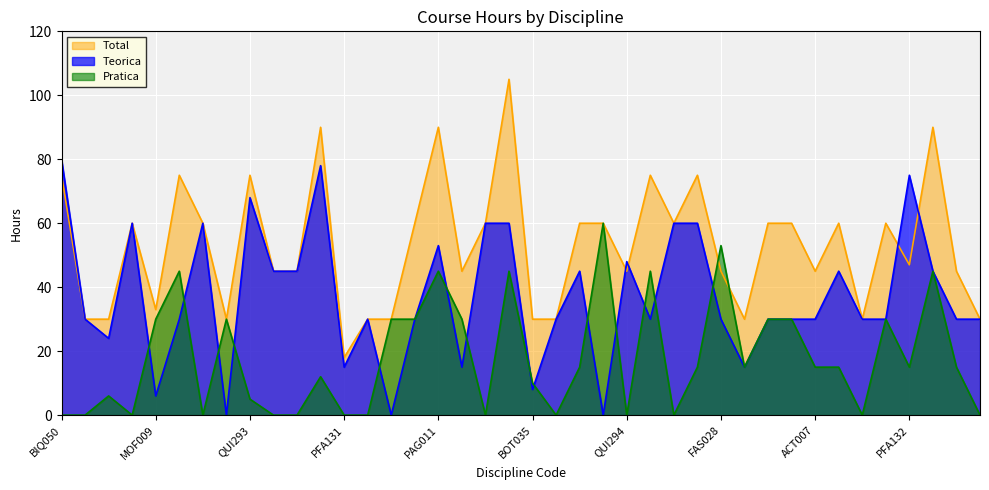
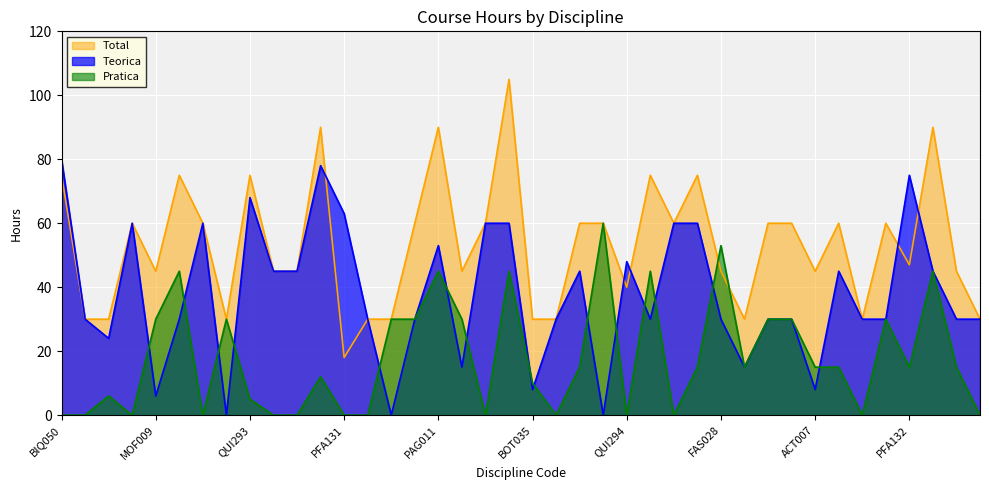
  {
    "Total": {
      "BIQ050": 75,
-     "MOF009": 33,
+     "MOF009": 45,
      "QUI293": 75,
      "PFA131": 18,
      "PAG011": 90,
      "BOT035": 30,
-     "QUI294": 45,
+     "QUI294": 40,
      "FAS028": 45,
      "ACT007": 45,
      "PFA132": 47
    },
    "Teorica": {
      "BIQ050": 80,
      "MOF009": 6,
      "QUI293": 68,
-     "PFA131": 15,
+     "PFA131": 63,
      "PAG011": 53,
      "BOT035": 8,
      "QUI294": 48,
      "FAS028": 30,
-     "ACT007": 30,
+     "ACT007": 8,
      "PFA132": 75
    },
    "Pratica": {
      "BIQ050": 0,
      "MOF009": 30,
      "QUI293": 5,
      "PFA131": 0,
      "PAG011": 45,
      "BOT035": 10,
      "QUI294": 0,
      "FAS028": 53,
      "ACT007": 15,
      "PFA132": 15
    }
  }
